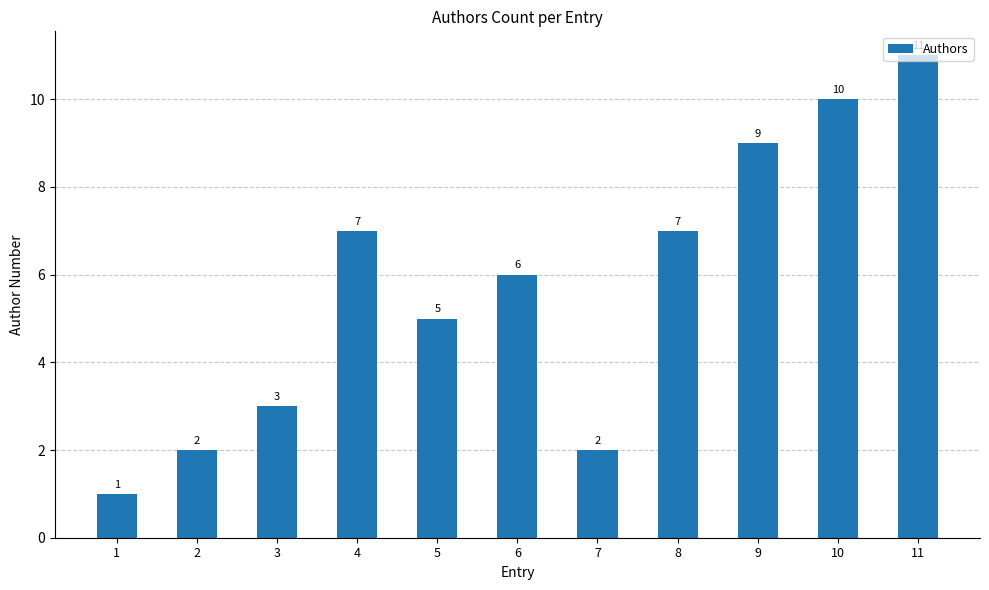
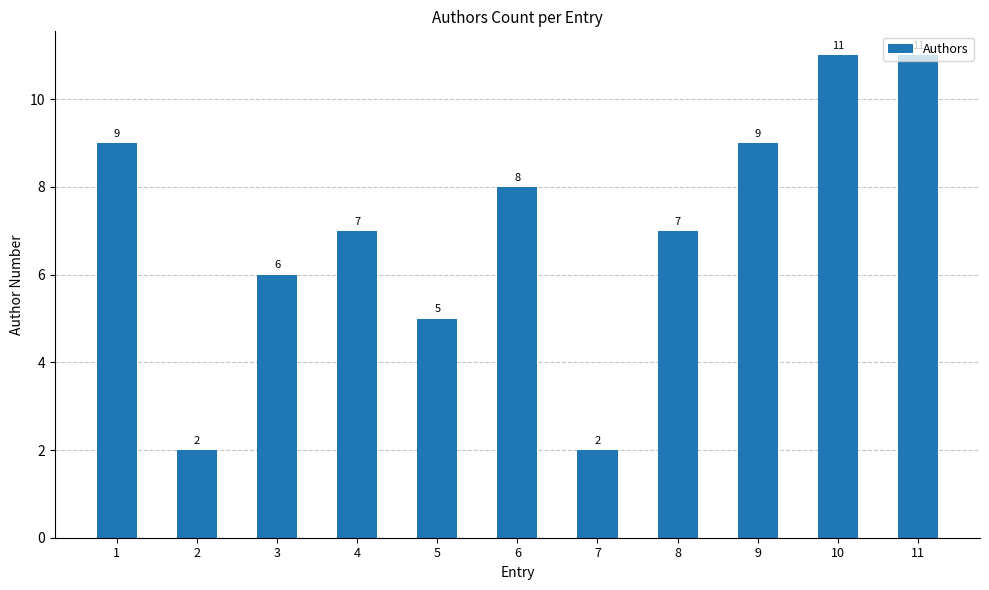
  {
-   "1": 1,
+   "1": 9,
    "2": 2,
-   "3": 3,
+   "3": 6,
    "4": 7,
    "5": 5,
-   "6": 6,
+   "6": 8,
    "7": 2,
    "8": 7,
    "9": 9,
-   "10": 10
+   "10": 11
  }
